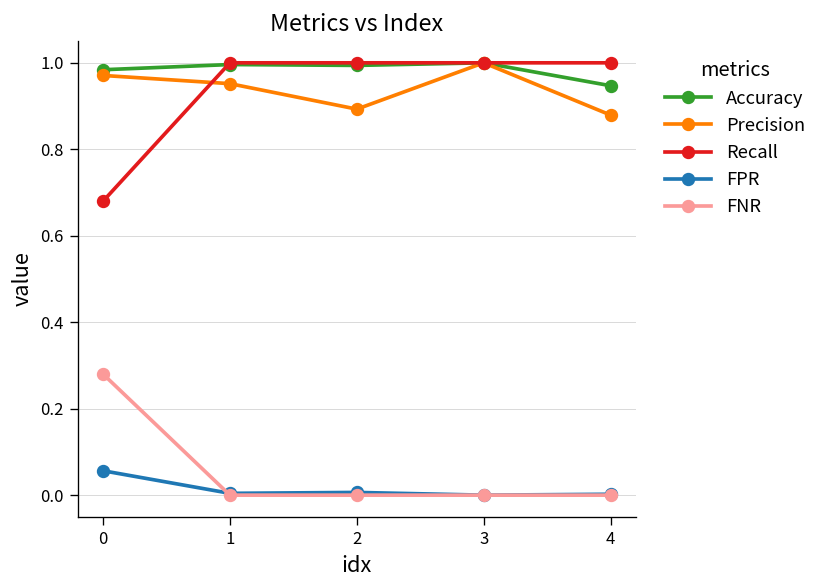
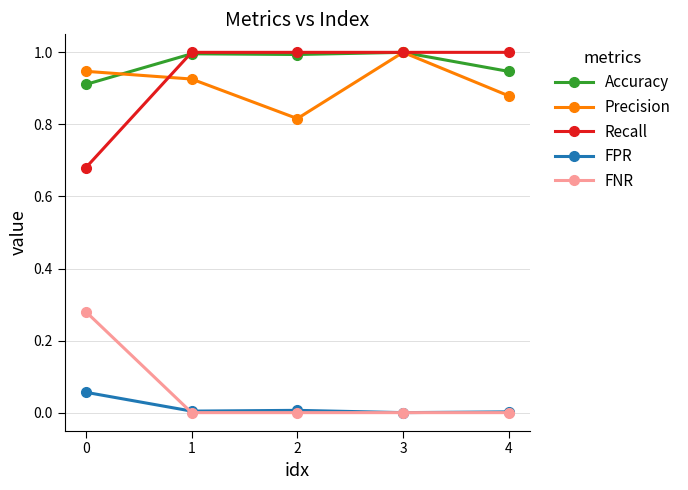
  {
    "Accuracy": {
-     "0": 0.98,
+     "0": 0.91,
      "4": 0.95
    },
    "Precision": {
-     "0": 0.97,
-     "1": 0.95,
-     "2": 0.89,
+     "0": 0.95,
+     "1": 0.93,
+     "2": 0.82,
      "4": 0.88
    },
    "Recall": {
      "0": 0.68,
      "4": 1.00
    },
    "FPR": {
      "0": 0.06
    },
    "FNR": {
      "0": 0.28
    }
  }
